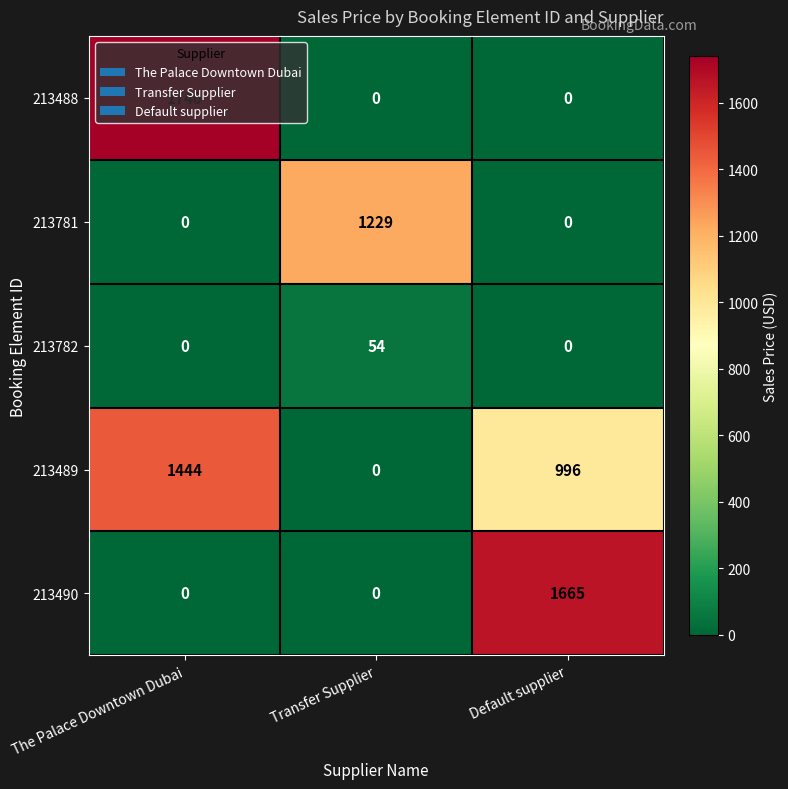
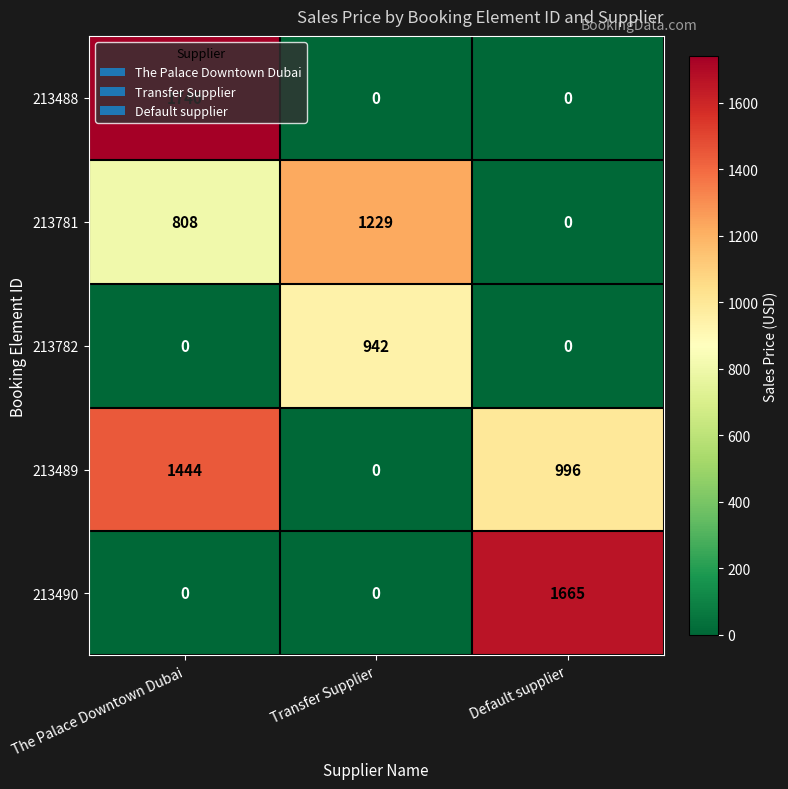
  {
    "213488": {
      "Transfer Supplier": 0,
      "Default supplier": 0
    },
    "213781": {
-     "The Palace Downtown Dubai": 0,
+     "The Palace Downtown Dubai": 808,
      "Transfer Supplier": 1229,
      "Default supplier": 0
    },
    "213782": {
      "The Palace Downtown Dubai": 0,
-     "Transfer Supplier": 54,
+     "Transfer Supplier": 942,
      "Default supplier": 0
    },
    "213489": {
      "The Palace Downtown Dubai": 1444,
      "Transfer Supplier": 0,
      "Default supplier": 996
    },
    "213490": {
      "The Palace Downtown Dubai": 0,
      "Transfer Supplier": 0,
      "Default supplier": 1665
    }
  }
